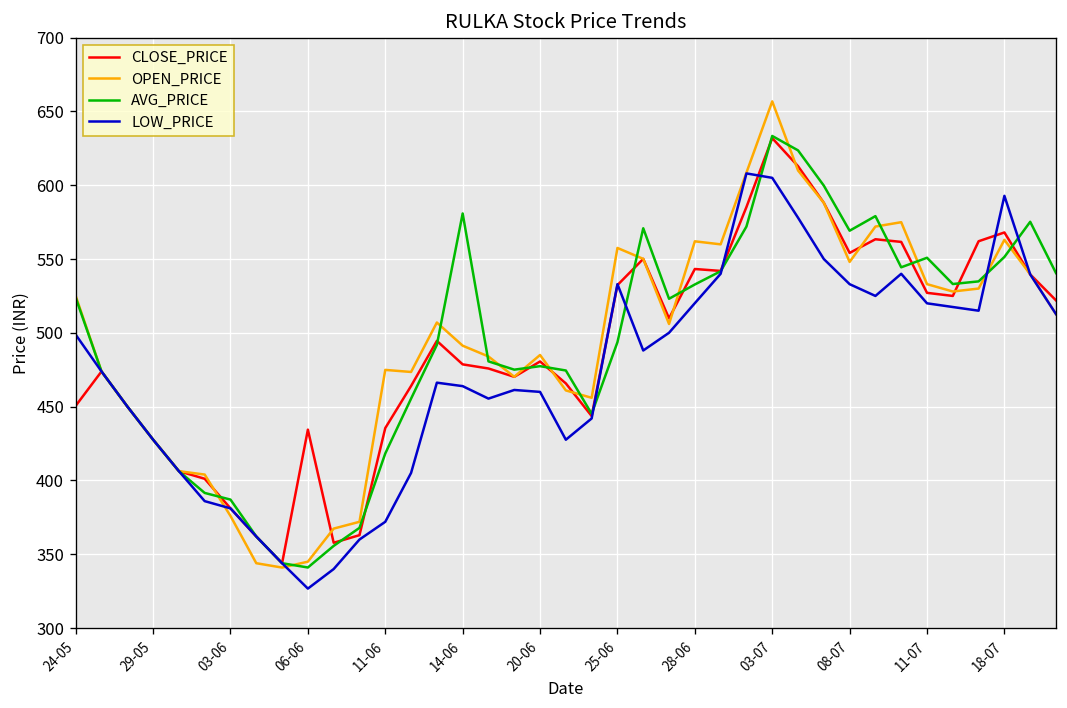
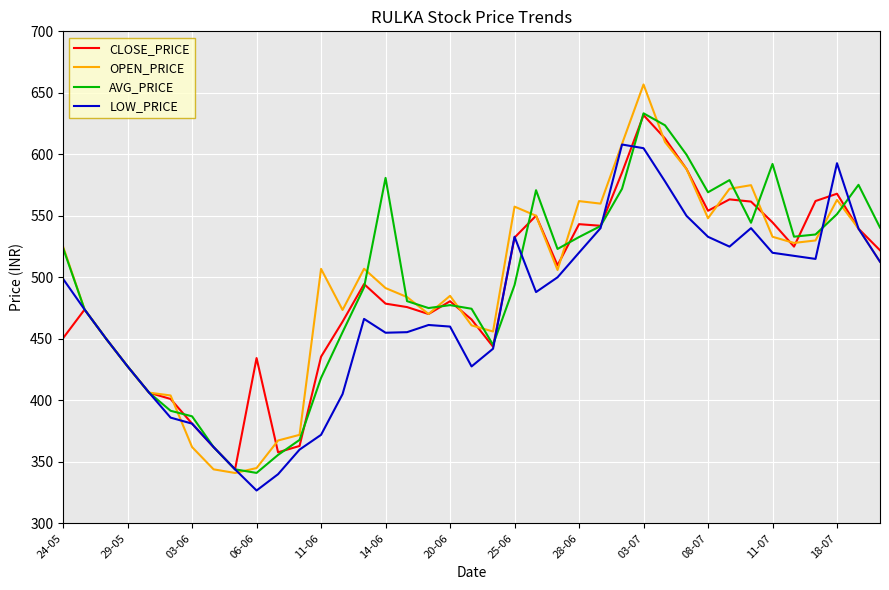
  {
    "CLOSE_PRICE": {
      "24-05": 451,
      "06-06": 434,
      "11-06": 436,
      "14-06": 479,
      "20-06": 481,
      "28-06": 543,
      "08-07": 554,
-     "11-07": 527,
+     "11-07": 545,
      "18-07": 568
    },
    "OPEN_PRICE": {
-     "03-06": 376,
+     "03-06": 362,
      "06-06": 345,
-     "11-06": 475,
+     "11-06": 507,
      "14-06": 491,
      "20-06": 485,
      "25-06": 558,
      "28-06": 562,
      "03-07": 657,
      "08-07": 548,
      "11-07": 533,
      "18-07": 563
    },
    "AVG_PRICE": {
      "03-06": 387,
      "06-06": 341,
      "11-06": 418,
      "14-06": 581,
      "20-06": 477,
      "25-06": 494,
      "28-06": 533,
      "08-07": 569,
-     "11-07": 551,
+     "11-07": 592,
      "18-07": 551
    },
    "LOW_PRICE": {
      "24-05": 499,
      "06-06": 327,
      "11-06": 372,
-     "14-06": 464,
+     "14-06": 455,
      "20-06": 460,
      "28-06": 520,
      "03-07": 605,
      "08-07": 533,
      "11-07": 520,
      "18-07": 593
    }
  }
